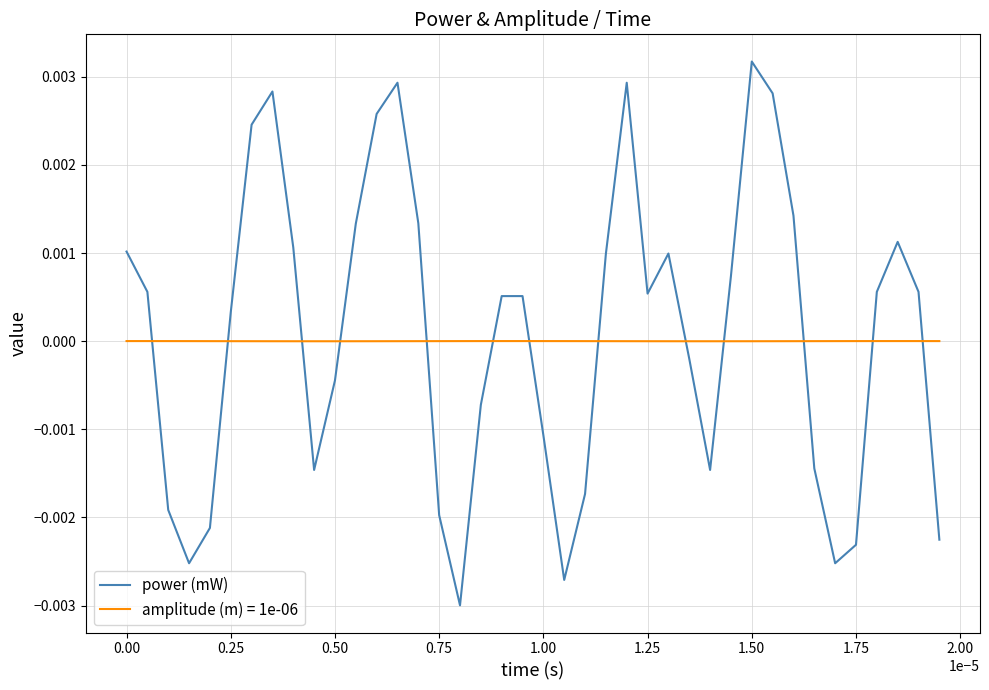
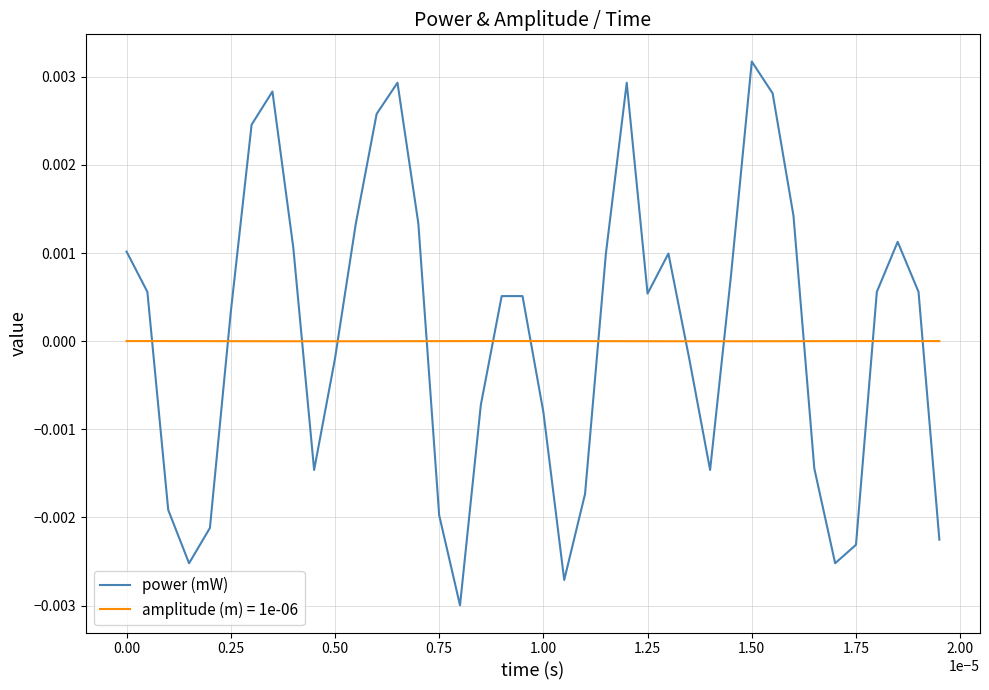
  {
    "power (mW)": {
      "0.00": 0.0010,
      "0.25": 0.0003,
-     "0.50": -0.0004,
+     "0.50": -0.0002,
      "0.75": -0.0020,
-     "1.00": -0.0011,
+     "1.00": -0.0008,
      "1.25": 0.0005,
      "1.50": 0.0032,
      "1.75": -0.0023
    },
    "amplitude (m) = 1e-06": {
      "0.00": 0.0000,
      "0.25": 0.0000,
      "0.50": 0.0000,
      "0.75": 0.0000,
      "1.00": 0.0000,
      "1.25": 0.0000,
      "1.50": 0.0000,
      "1.75": 0.0000
    }
  }
